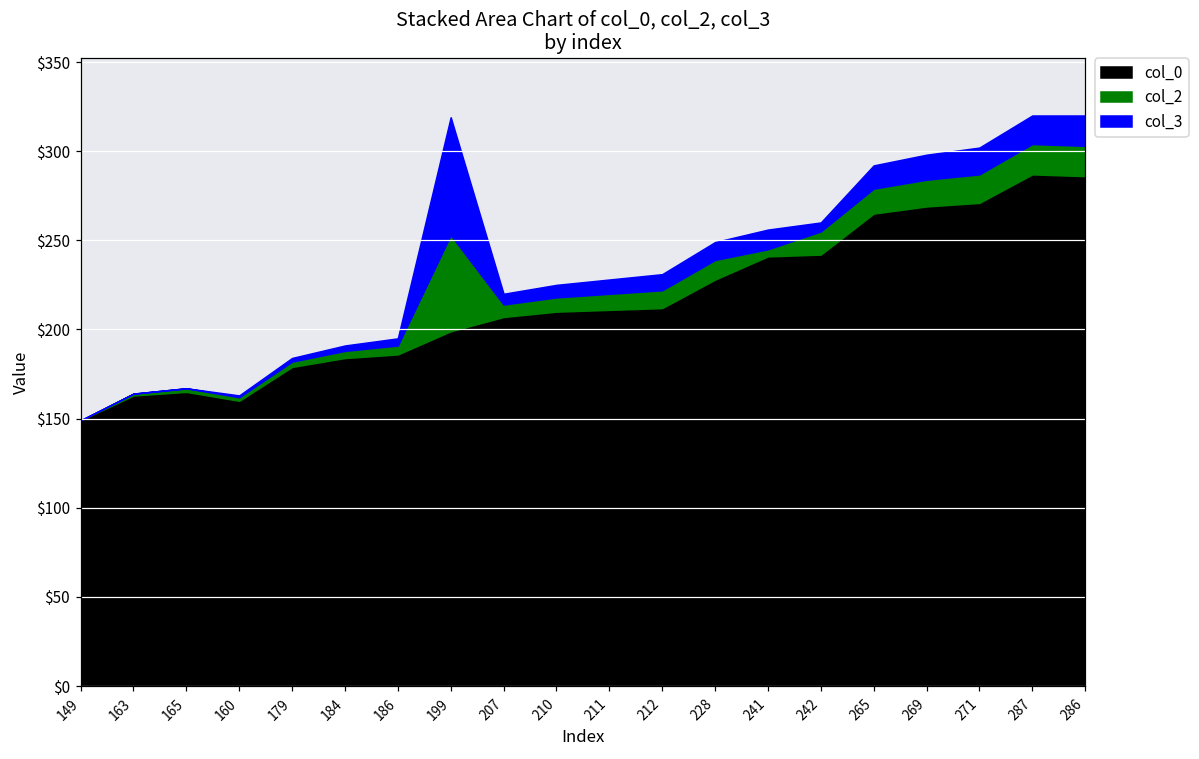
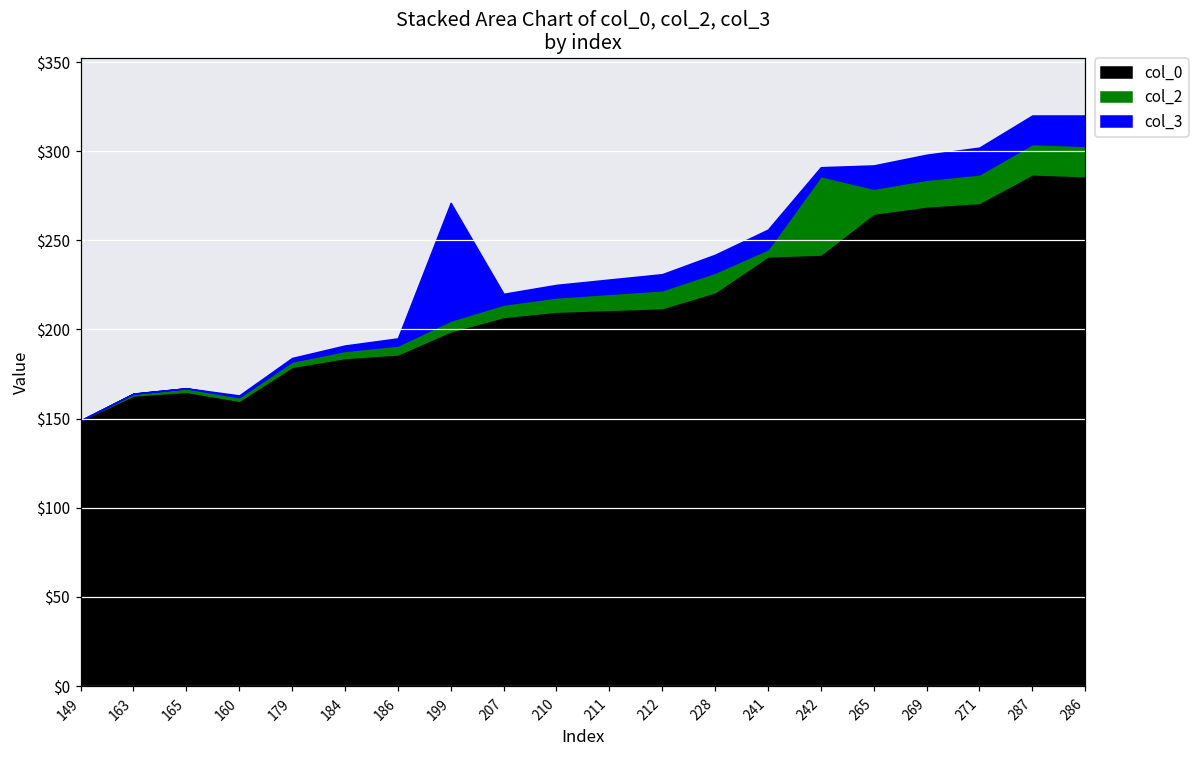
  {
    "col_0": {
      "165": "$165",
      "160": "$160",
      "179": "$179",
      "184": "$184",
      "186": "$186",
      "199": "$199",
      "207": "$207",
      "210": "$210",
      "211": "$211",
      "212": "$212",
-     "228": "$228",
+     "228": "$221",
      "241": "$241",
      "242": "$242",
      "265": "$265",
      "269": "$269",
      "271": "$271",
      "287": "$287",
      "286": "$286"
    },
    "col_2": {
      "179": "$182",
      "184": "$188",
      "186": "$191",
-     "199": "$54",
+     "199": "$6",
      "207": "$214",
      "210": "$218",
      "211": "$220",
      "212": "$222",
      "241": "$245",
-     "242": "$13",
+     "242": "$44",
      "265": "$279",
      "269": "$284",
      "271": "$287",
      "287": "$304",
      "286": "$303"
    },
    "col_3": {
      "179": "$2",
      "184": "$3",
      "186": "$4",
      "199": "$66",
      "207": "$6",
      "210": "$7",
      "211": "$8",
      "212": "$9",
      "228": "$10",
      "241": "$11",
      "242": "$5",
      "265": "$13",
      "269": "$14",
      "271": "$15",
      "287": "$16",
      "286": "$17"
    }
  }
